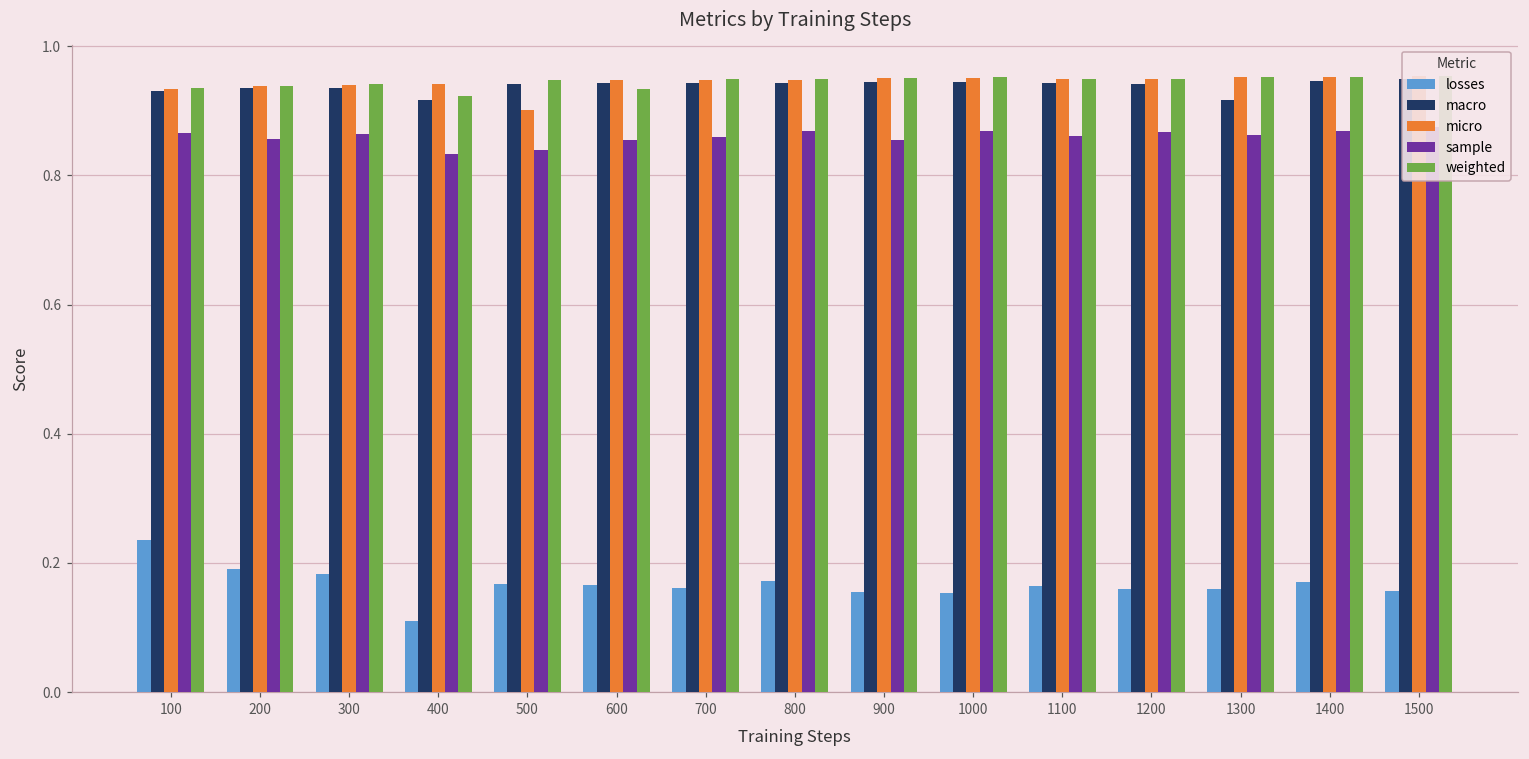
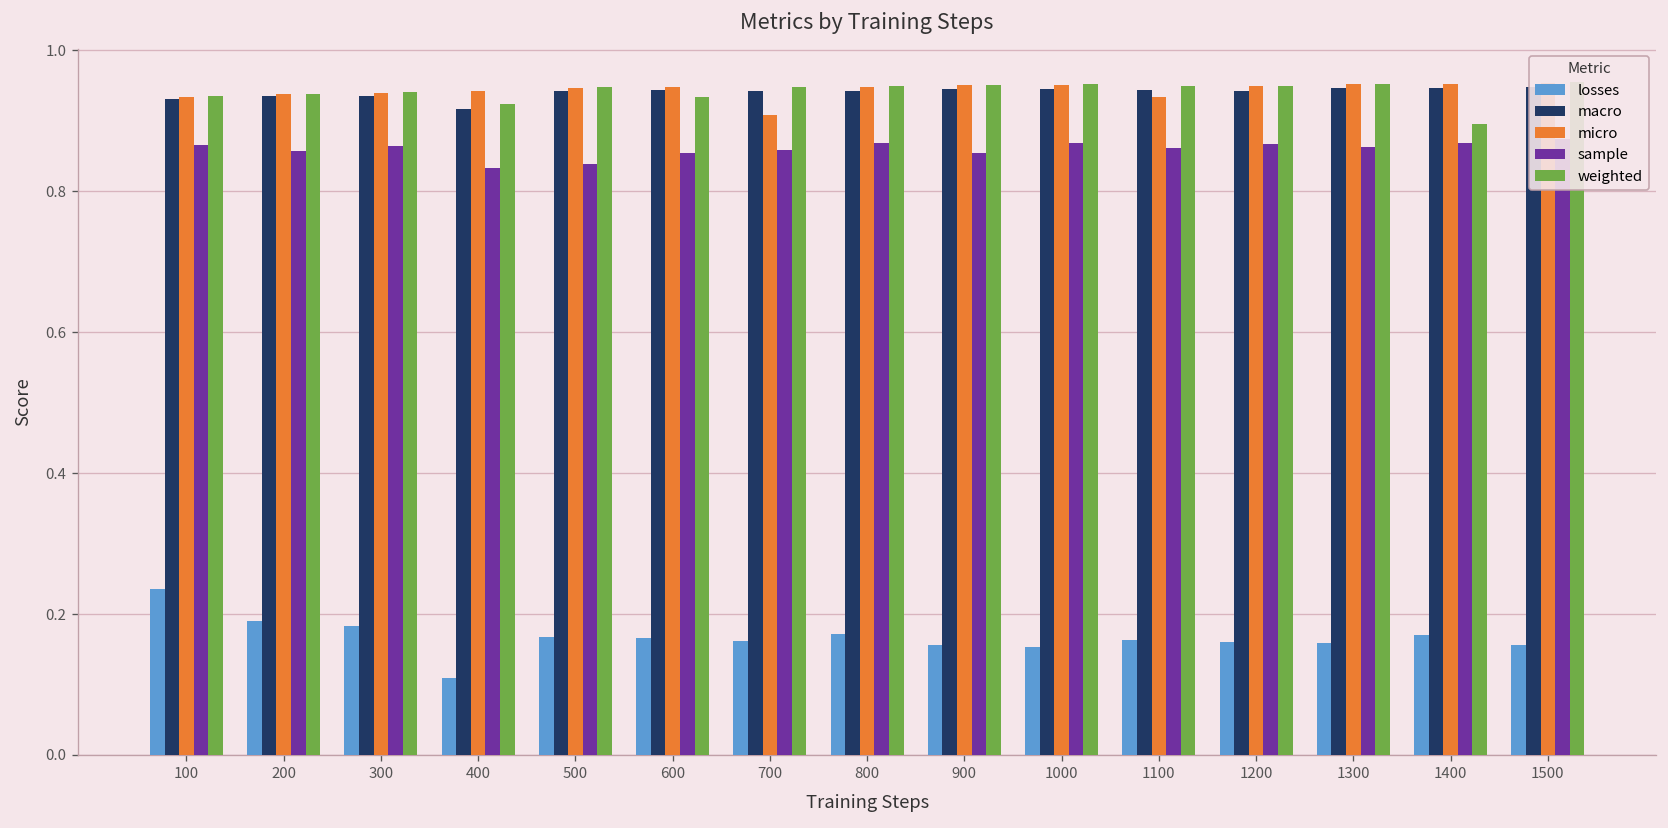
  {
    "losses": {
      "100": 0.24,
      "200": 0.19,
      "300": 0.18,
      "400": 0.11,
      "500": 0.17,
      "600": 0.17,
      "700": 0.16,
      "800": 0.17,
      "900": 0.16,
      "1000": 0.15,
      "1100": 0.16,
      "1200": 0.16,
      "1300": 0.16,
      "1400": 0.17,
      "1500": 0.16
    },
    "macro": {
      "100": 0.93,
      "200": 0.94,
      "300": 0.94,
      "400": 0.92,
      "500": 0.94,
      "600": 0.94,
      "700": 0.94,
      "800": 0.94,
      "900": 0.94,
      "1000": 0.94,
      "1100": 0.94,
      "1200": 0.94,
-     "1300": 0.92,
+     "1300": 0.95,
      "1400": 0.95
    },
    "micro": {
      "100": 0.93,
      "200": 0.94,
      "300": 0.94,
      "400": 0.94,
-     "500": 0.90,
+     "500": 0.95,
      "600": 0.95,
-     "700": 0.95,
+     "700": 0.91,
      "800": 0.95,
      "900": 0.95,
      "1000": 0.95,
-     "1100": 0.95,
+     "1100": 0.93,
      "1200": 0.95,
      "1300": 0.95,
      "1400": 0.95
    },
    "sample": {
      "100": 0.87,
      "200": 0.86,
      "300": 0.86,
      "400": 0.83,
      "500": 0.84,
      "600": 0.85,
      "700": 0.86,
      "800": 0.87,
      "900": 0.85,
      "1000": 0.87,
      "1100": 0.86,
      "1200": 0.87,
      "1300": 0.86,
      "1400": 0.87
    },
    "weighted": {
      "100": 0.94,
      "200": 0.94,
      "300": 0.94,
      "400": 0.92,
      "500": 0.95,
      "600": 0.93,
      "700": 0.95,
      "800": 0.95,
      "900": 0.95,
      "1000": 0.95,
      "1100": 0.95,
      "1200": 0.95,
      "1300": 0.95,
-     "1400": 0.95
+     "1400": 0.90
    }
  }
